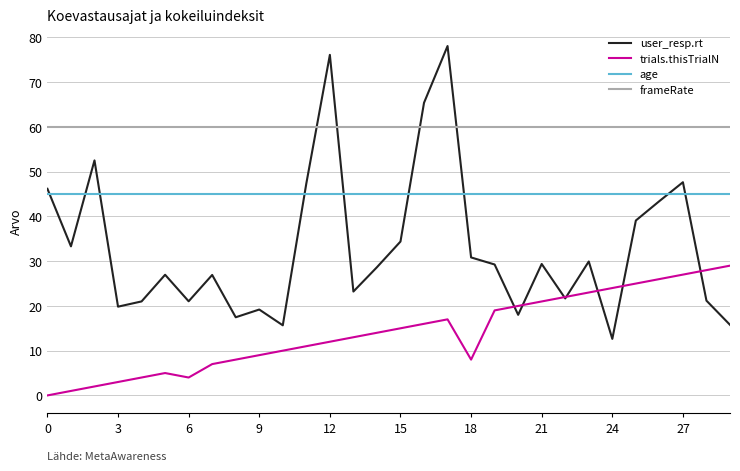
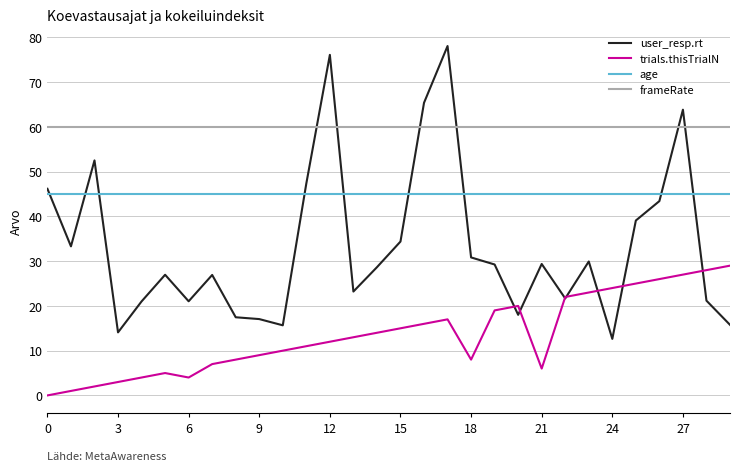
  {
    "user_resp.rt": {
      "0": 46,
-     "3": 20,
+     "3": 14,
      "6": 21,
-     "9": 19,
+     "9": 17,
      "12": 76,
      "15": 34,
      "18": 31,
      "21": 29,
      "24": 13,
-     "27": 48
+     "27": 64
    },
    "trials.thisTrialN": {
      "0": 0,
      "3": 3,
      "6": 4,
      "9": 9,
      "12": 12,
      "15": 15,
      "18": 8,
-     "21": 21,
+     "21": 6,
      "24": 24,
      "27": 27
    },
    "age": {
      "0": 45,
      "3": 45,
      "6": 45,
      "9": 45,
      "12": 45,
      "15": 45,
      "18": 45,
      "21": 45,
      "24": 45,
      "27": 45
    },
    "frameRate": {
      "0": 60,
      "3": 60,
      "6": 60,
      "9": 60,
      "12": 60,
      "15": 60,
      "18": 60,
      "21": 60,
      "24": 60,
      "27": 60
    }
  }
